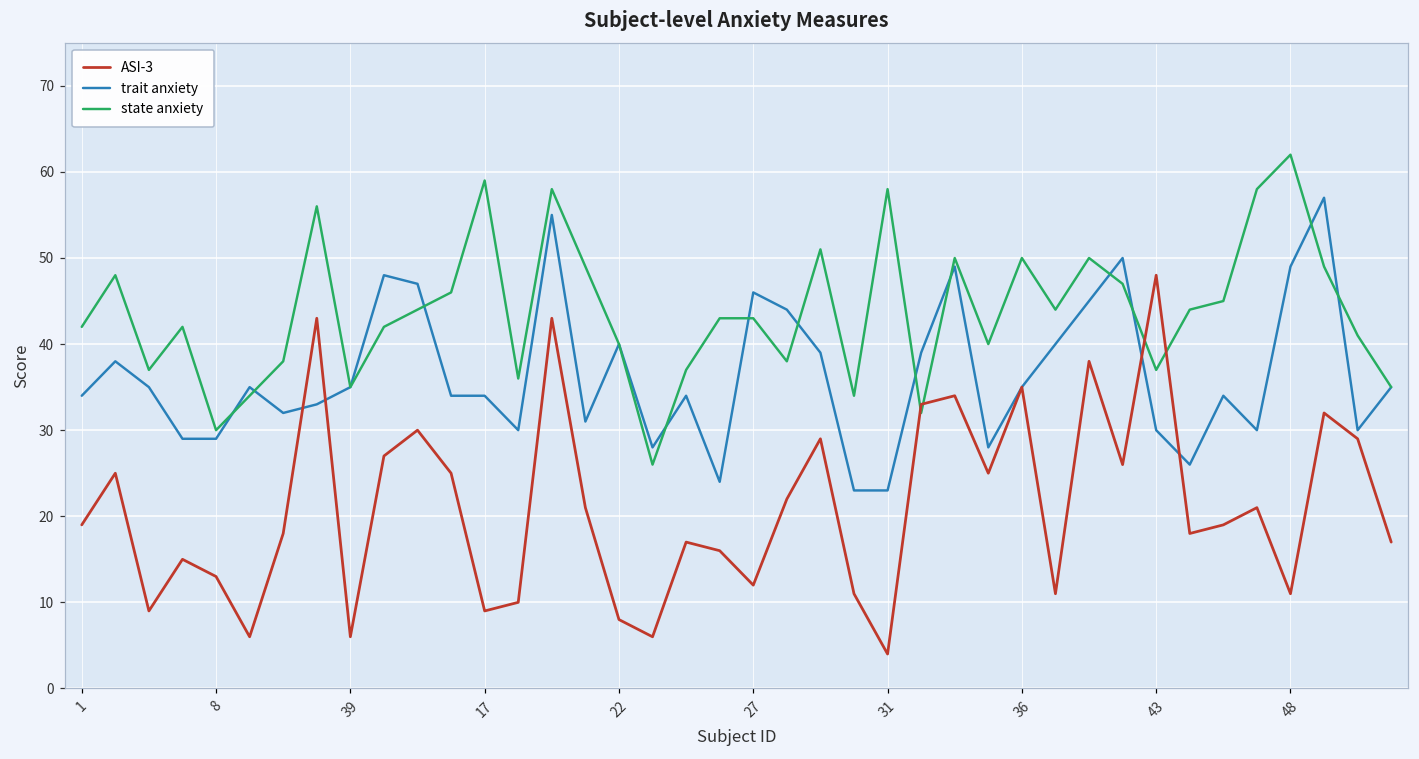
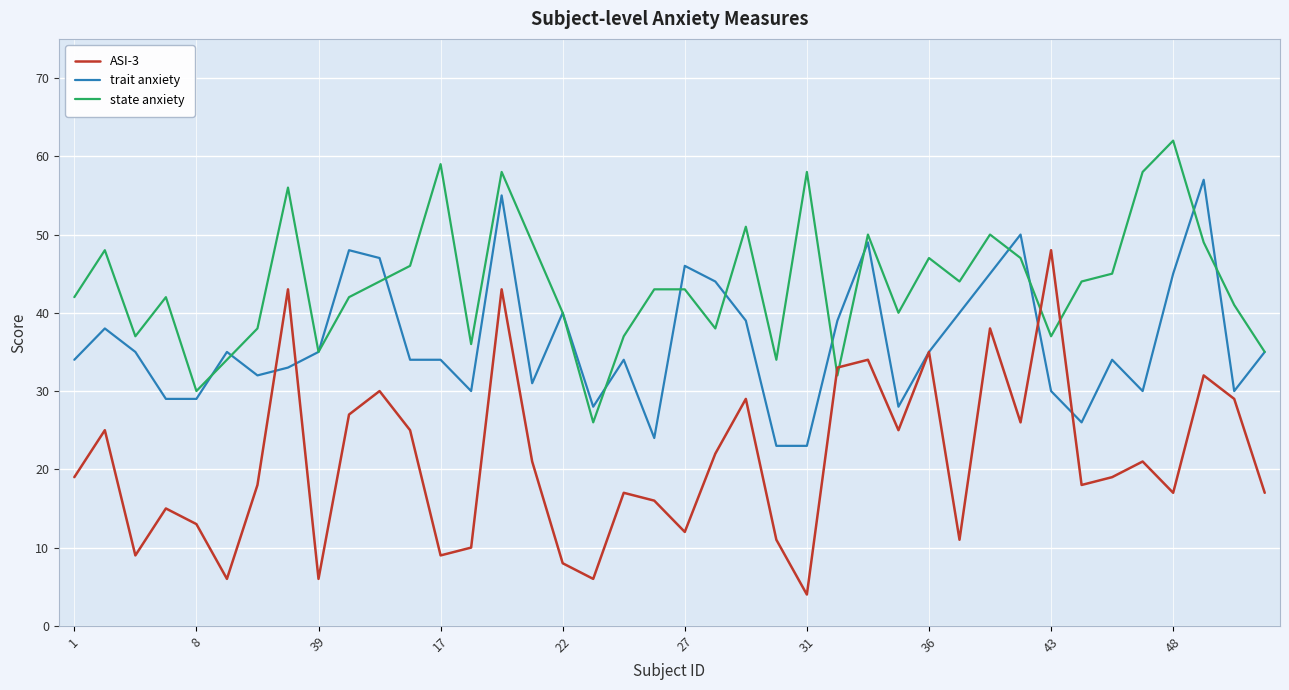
  {
    "ASI-3": {
      "8": 13,
      "43": 48,
-     "48": 11
+     "48": 17
    },
    "trait anxiety": {
      "8": 29,
      "43": 30,
-     "48": 49
+     "48": 45
    },
    "state anxiety": {
      "8": 30,
-     "36": 50,
+     "36": 47,
      "43": 37,
      "48": 62
    }
  }
